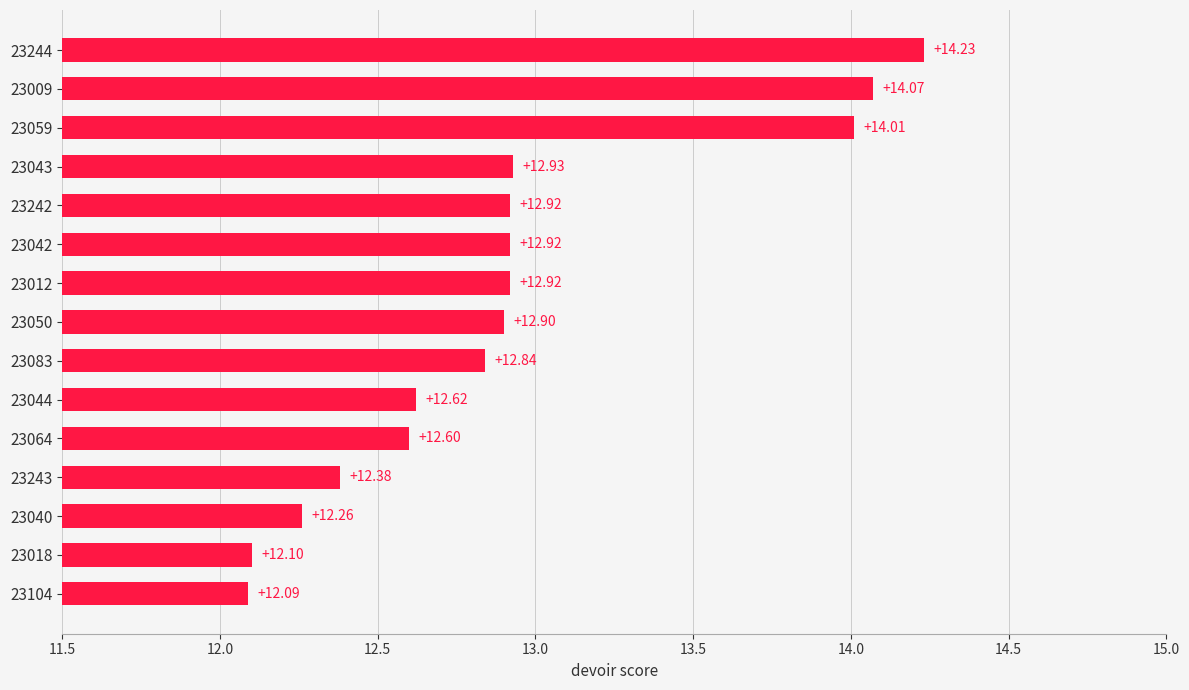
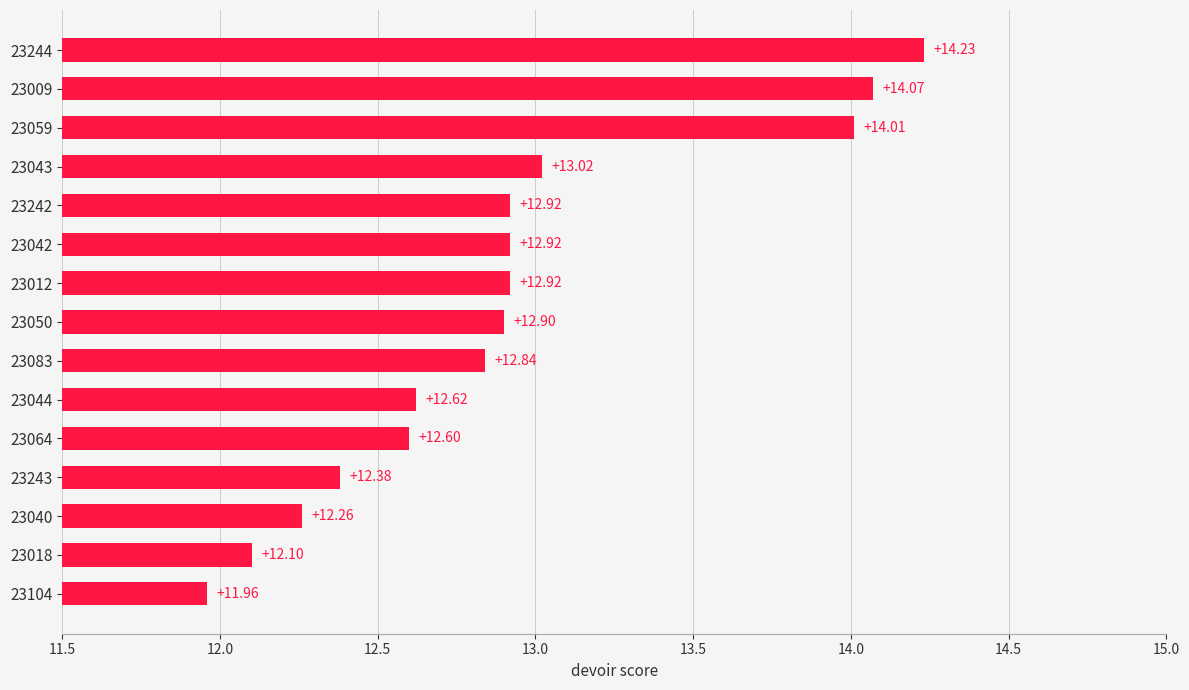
  {
    "23244": "+14.23",
    "23009": "+14.07",
    "23059": "+14.01",
-   "23043": "+12.93",
+   "23043": "+13.02",
    "23242": "+12.92",
    "23042": "+12.92",
    "23012": "+12.92",
    "23050": "+12.90",
    "23083": "+12.84",
    "23044": "+12.62",
    "23064": "+12.60",
    "23243": "+12.38",
    "23040": "+12.26",
    "23018": "+12.10",
-   "23104": "+12.09"
+   "23104": "+11.96"
  }
